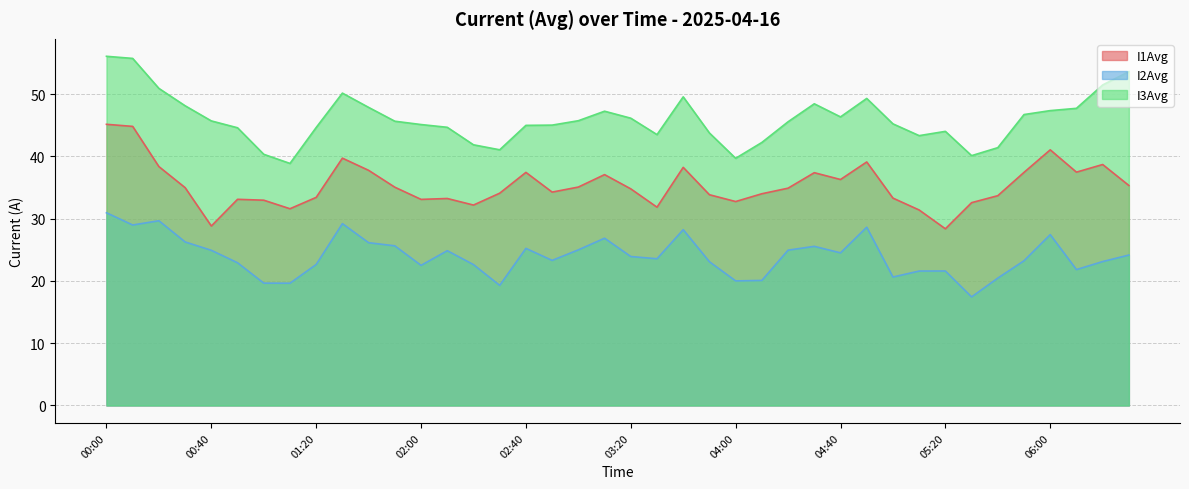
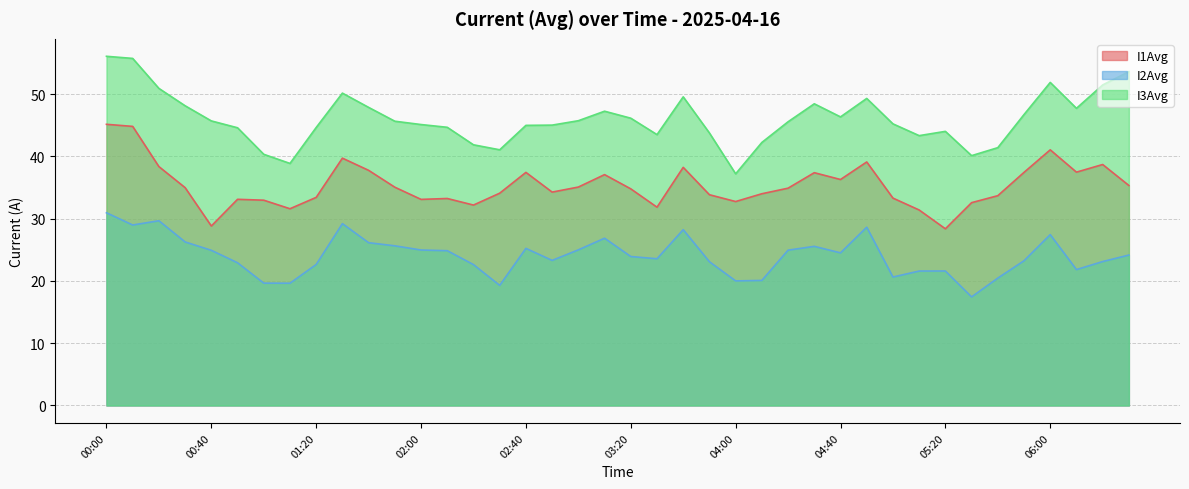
  {
    "I1Avg": {
      "00:00": 45,
      "00:40": 29,
      "01:20": 33,
      "02:00": 33,
      "02:40": 37,
      "03:20": 35,
      "04:00": 33,
      "04:40": 36,
      "05:20": 28,
      "06:00": 41
    },
    "I2Avg": {
      "00:00": 31,
      "00:40": 25,
      "01:20": 23,
-     "02:00": 22,
+     "02:00": 25,
      "02:40": 25,
      "03:20": 24,
      "04:00": 20,
      "04:40": 25,
      "05:20": 22,
      "06:00": 27
    },
    "I3Avg": {
      "00:00": 56,
      "00:40": 46,
      "01:20": 45,
      "02:00": 45,
      "02:40": 45,
      "03:20": 46,
-     "04:00": 40,
+     "04:00": 37,
      "04:40": 46,
      "05:20": 44,
-     "06:00": 47
+     "06:00": 52
    }
  }
